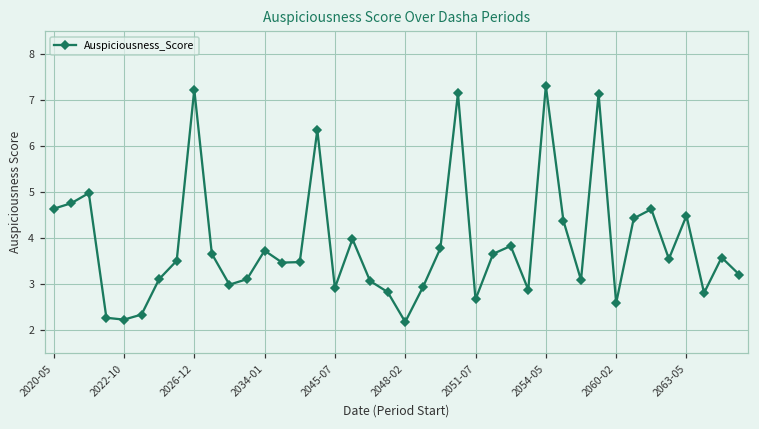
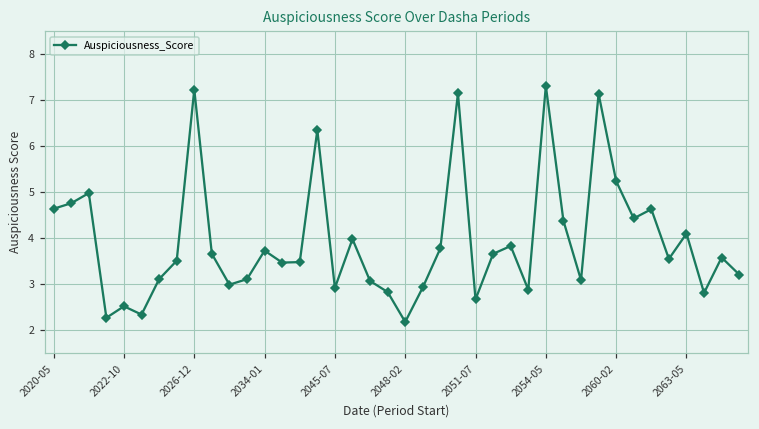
  {
    "2020-05": 4.6,
-   "2022-10": 2.2,
+   "2022-10": 2.5,
    "2026-12": 7.2,
    "2034-01": 3.7,
    "2045-07": 2.9,
    "2048-02": 2.2,
    "2051-07": 2.7,
    "2054-05": 7.3,
-   "2060-02": 2.6,
-   "2063-05": 4.5
+   "2060-02": 5.2,
+   "2063-05": 4.1
  }
